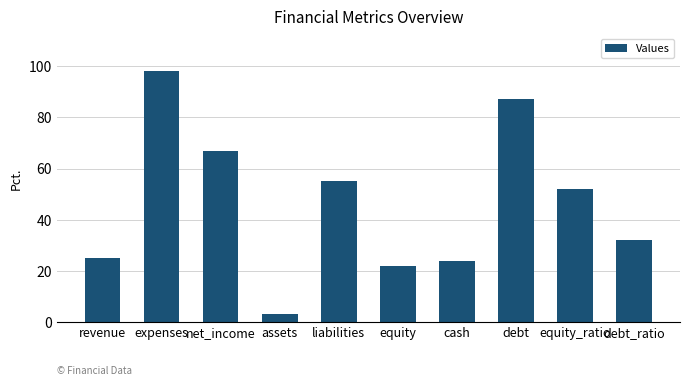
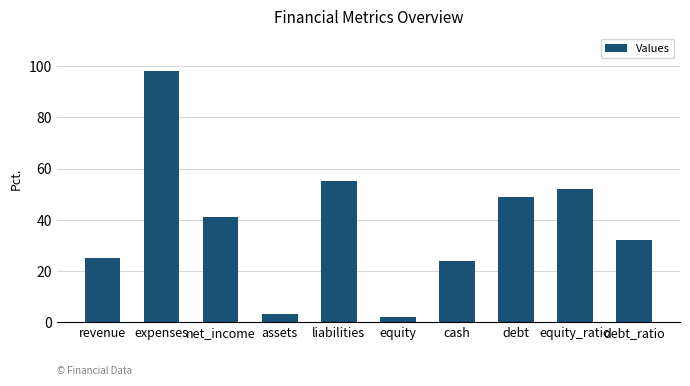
  {
    "revenue": 25,
    "expenses": 98,
-   "net_income": 67,
+   "net_income": 41,
    "assets": 3,
    "liabilities": 55,
-   "equity": 22,
+   "equity": 2,
    "cash": 24,
-   "debt": 87,
+   "debt": 49,
    "equity_ratio": 52,
    "debt_ratio": 32
  }
